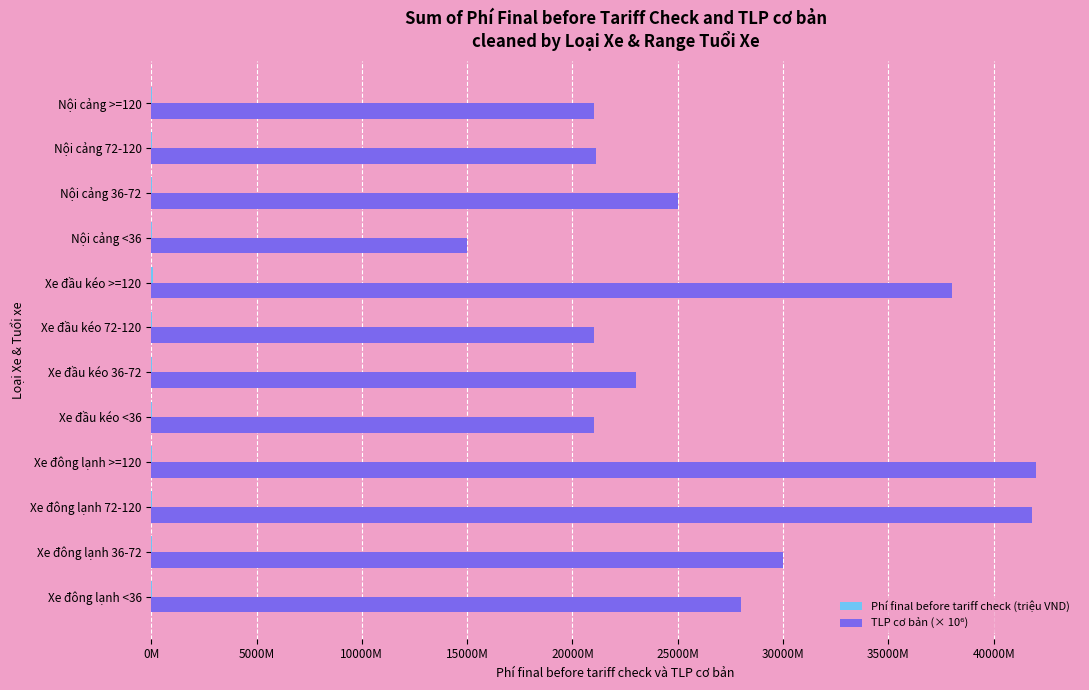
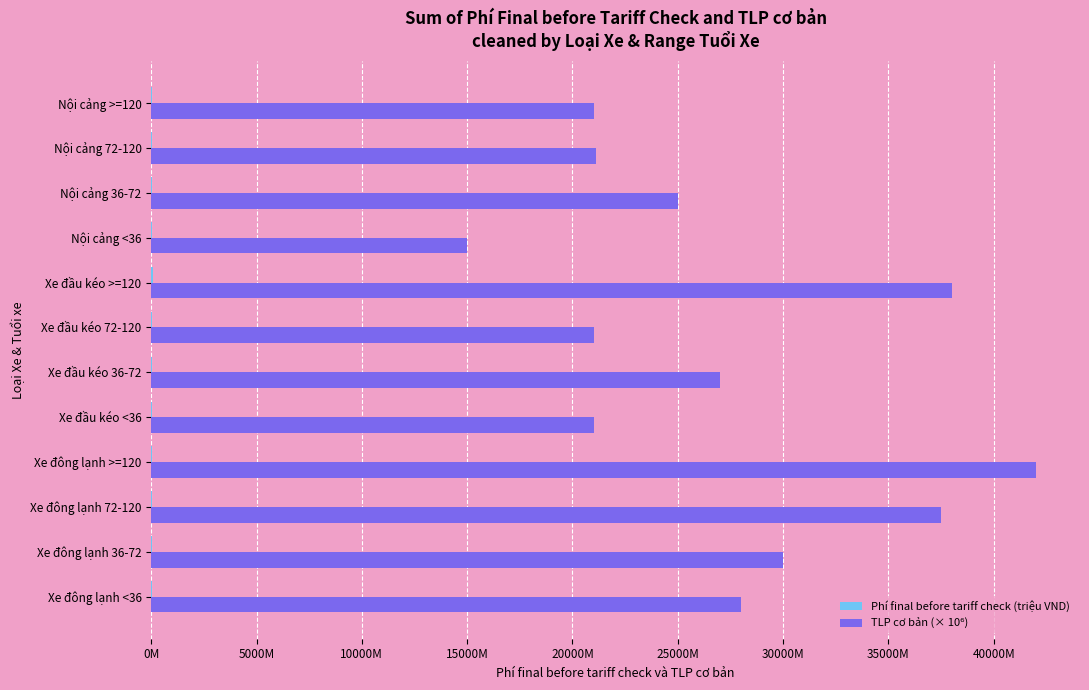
  {
    "TLP cơ bản (× 10⁶)": {
      "Nội cảng >=120": 21000000000,
      "Nội cảng 72-120": 21100000000,
      "Nội cảng 36-72": 25000000000,
      "Nội cảng <36": 15000000000,
      "Xe đầu kéo >=120": 38000000000,
      "Xe đầu kéo 72-120": 21000000000,
-     "Xe đầu kéo 36-72": 23000000000,
+     "Xe đầu kéo 36-72": 27000000000,
      "Xe đầu kéo <36": 21000000000,
      "Xe đông lạnh >=120": 42000000000,
-     "Xe đông lạnh 72-120": 41800000000,
+     "Xe đông lạnh 72-120": 37500000000,
      "Xe đông lạnh 36-72": 30000000000,
      "Xe đông lạnh <36": 28000000000
    }
  }
